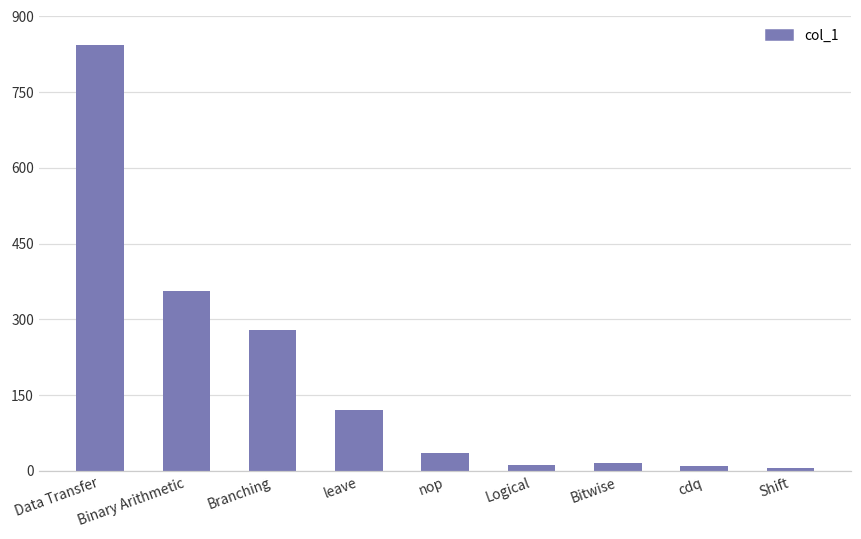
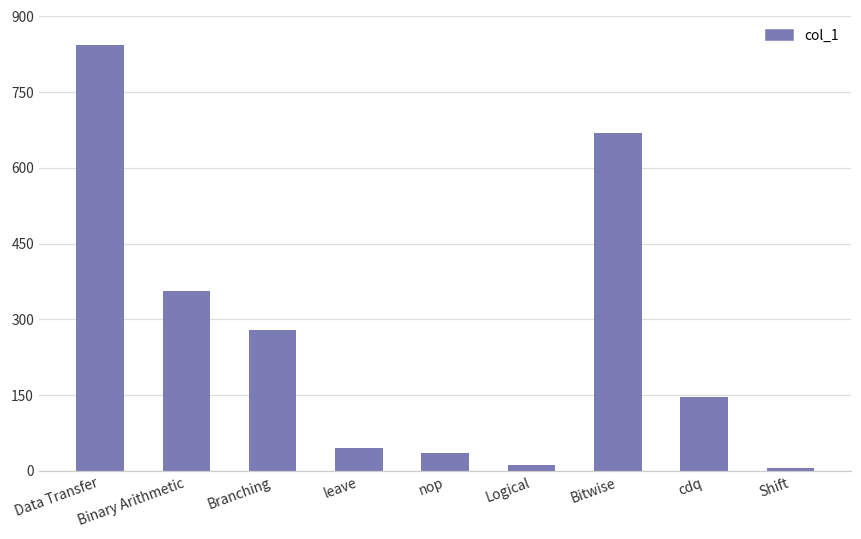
  {
    "Data Transfer": 840,
    "Binary Arithmetic": 360,
    "Branching": 280,
-   "leave": 120,
+   "leave": 50,
    "nop": 40,
    "Logical": 10,
-   "Bitwise": 20,
-   "cdq": 10
+   "Bitwise": 670,
+   "cdq": 150
  }
